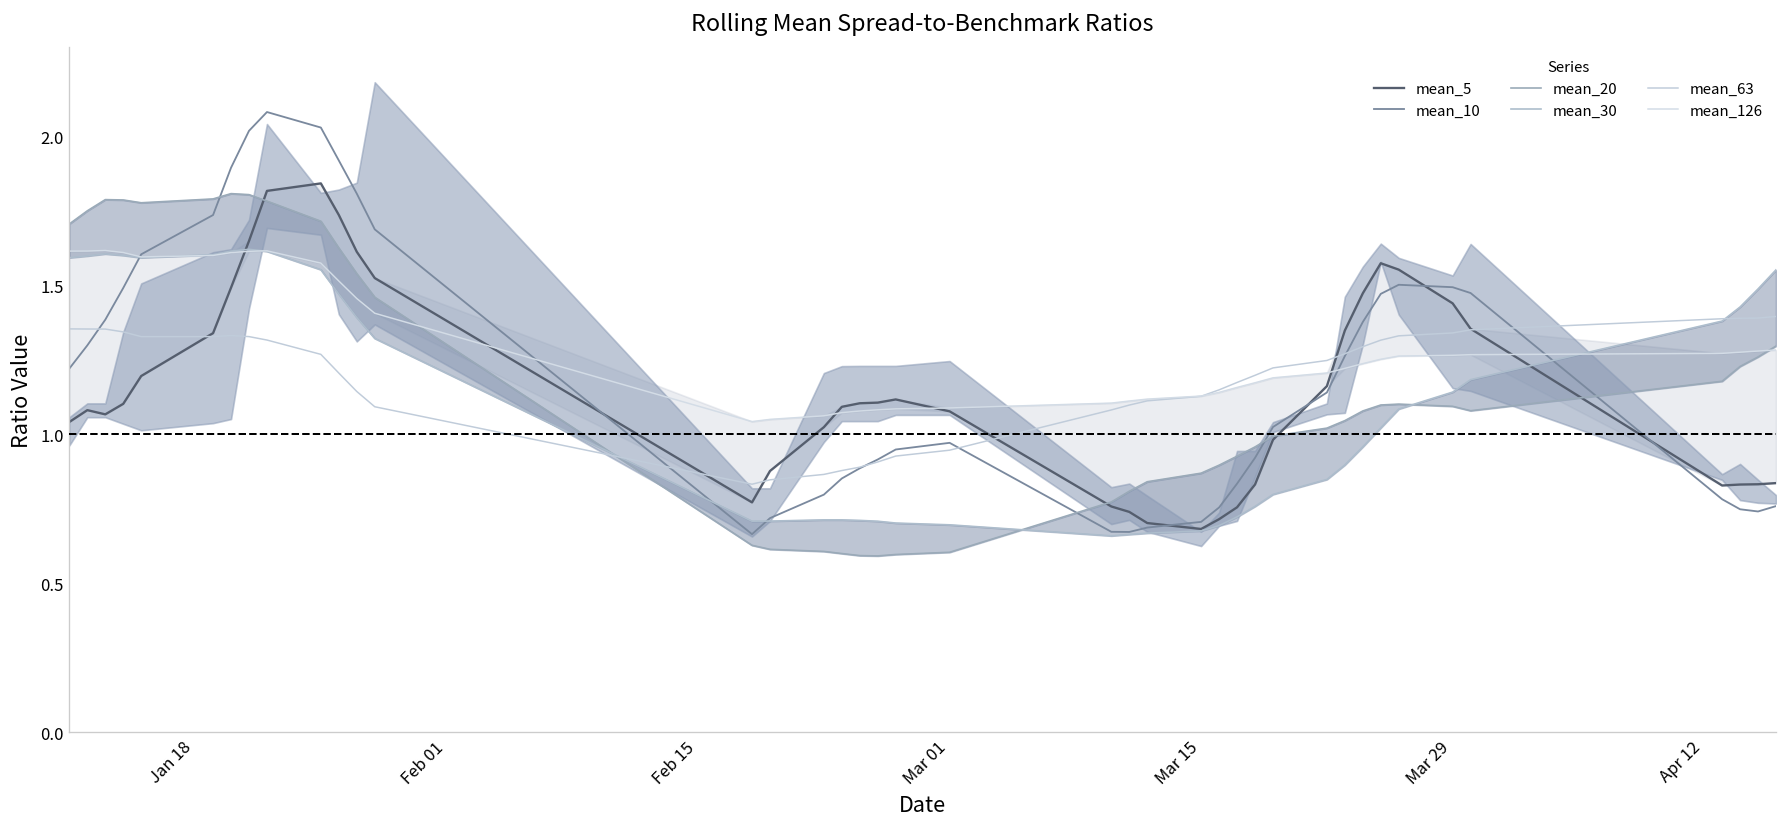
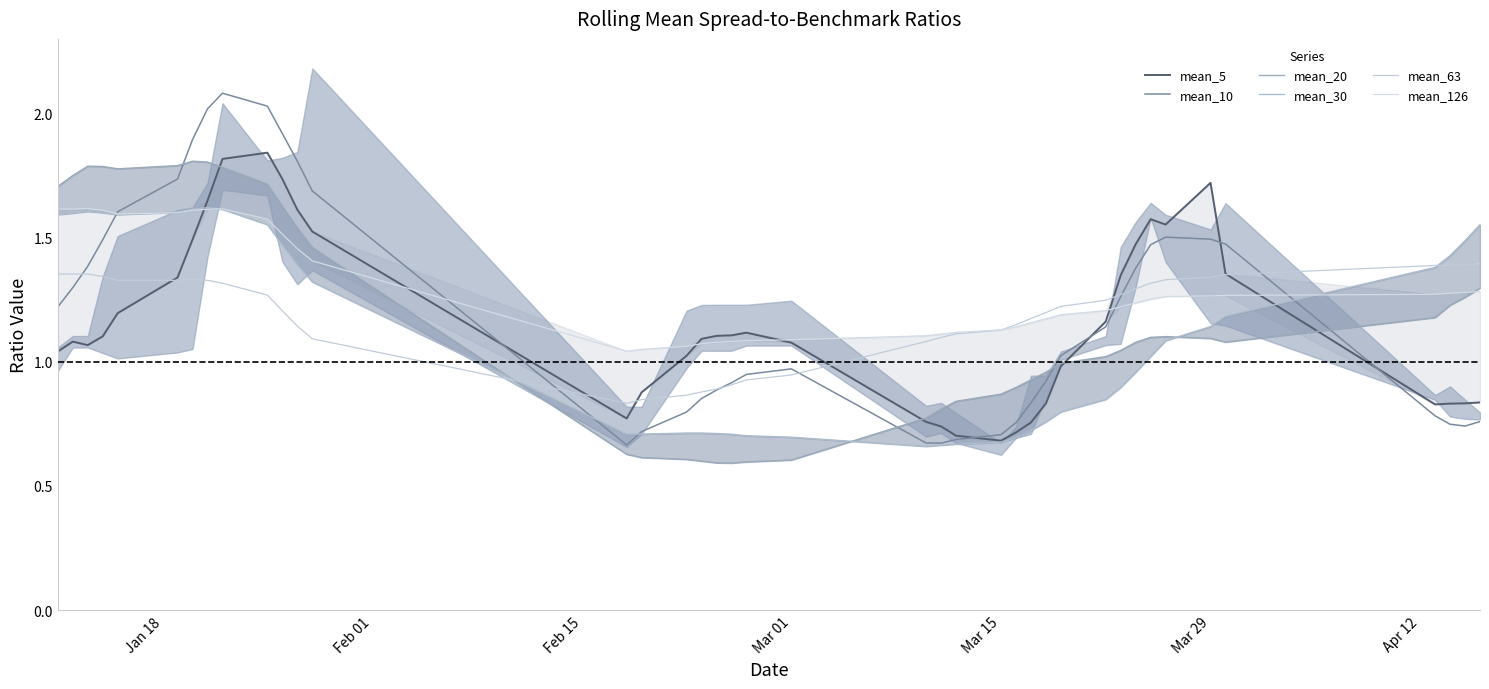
  {
    "mean_5": {
      "Mar 01": 1.08,
-     "Mar 29": 1.44
+     "Mar 29": 1.72
    }
  }
